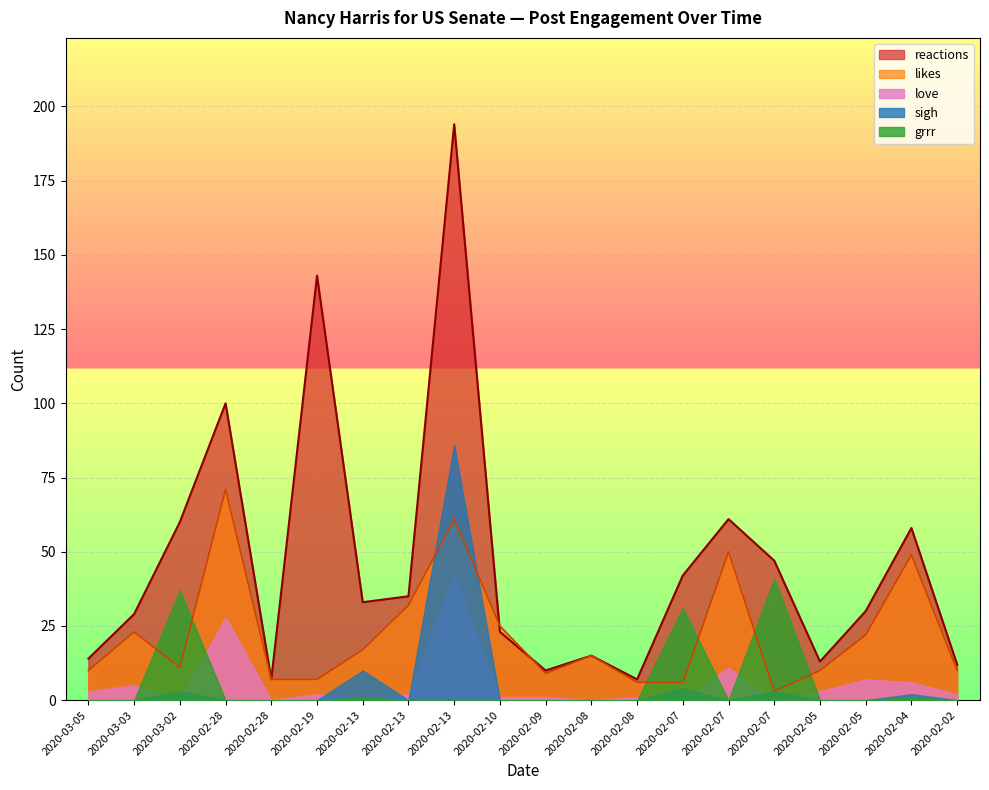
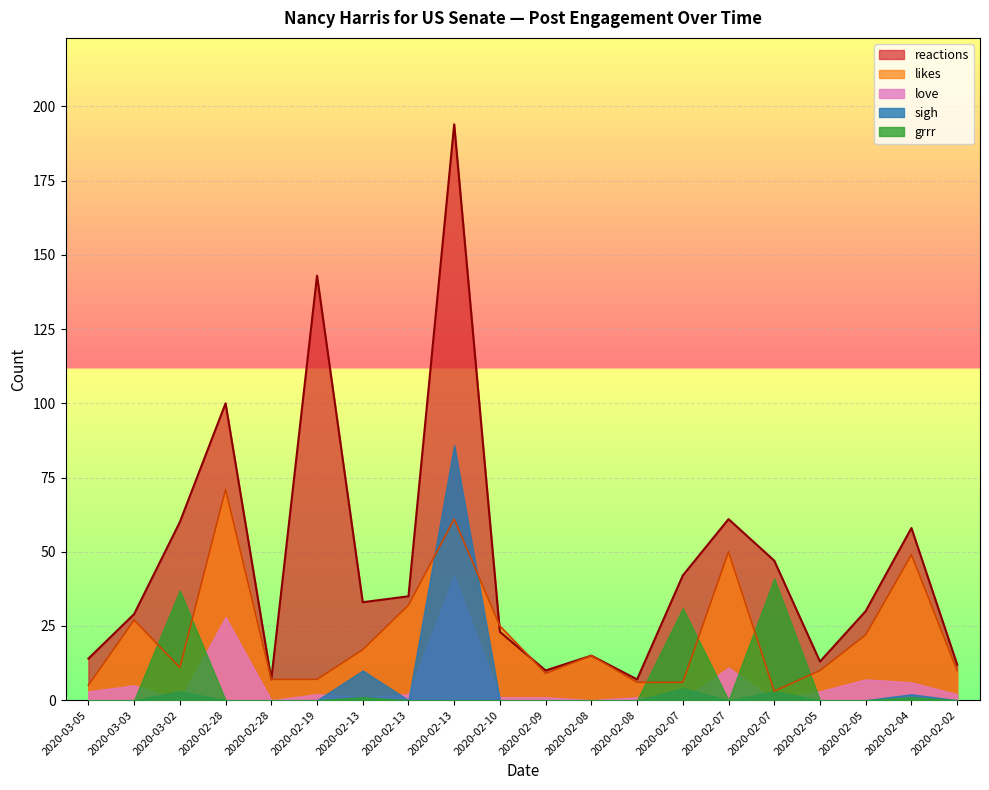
  {
    "reactions": {
      "2020-03-05": 14,
      "2020-03-03": 29,
      "2020-03-02": 60,
      "2020-02-19": 143,
      "2020-02-10": 23,
      "2020-02-09": 10,
      "2020-02-04": 58,
      "2020-02-02": 12
    },
    "likes": {
-     "2020-03-05": 10,
-     "2020-03-03": 23,
+     "2020-03-05": 5,
+     "2020-03-03": 27,
      "2020-03-02": 11,
      "2020-02-19": 7,
      "2020-02-10": 25,
      "2020-02-09": 9,
      "2020-02-04": 49,
      "2020-02-02": 10
    },
    "love": {
      "2020-03-05": 3,
      "2020-03-03": 5,
      "2020-03-02": 0,
      "2020-02-19": 2,
      "2020-02-10": 1,
      "2020-02-09": 1,
      "2020-02-04": 6,
      "2020-02-02": 2
    },
    "sigh": {
      "2020-03-02": 3,
      "2020-02-04": 2
    },
    "grrr": {
      "2020-03-02": 37,
      "2020-02-04": 1
    }
  }
